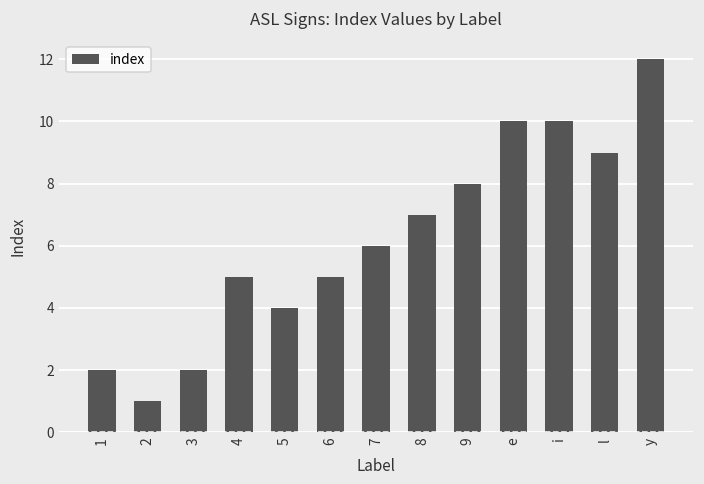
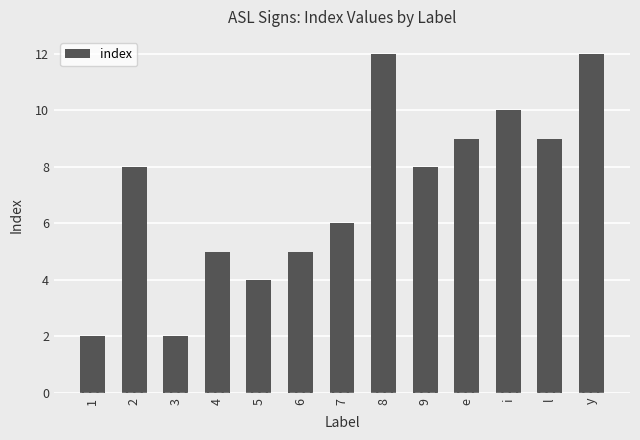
  {
    "1": 2,
-   "2": 1,
+   "2": 8,
    "3": 2,
    "4": 5,
    "5": 4,
    "6": 5,
    "7": 6,
-   "8": 7,
+   "8": 12,
    "9": 8,
-   "e": 10,
+   "e": 9,
    "i": 10,
    "l": 9,
    "y": 12
  }
